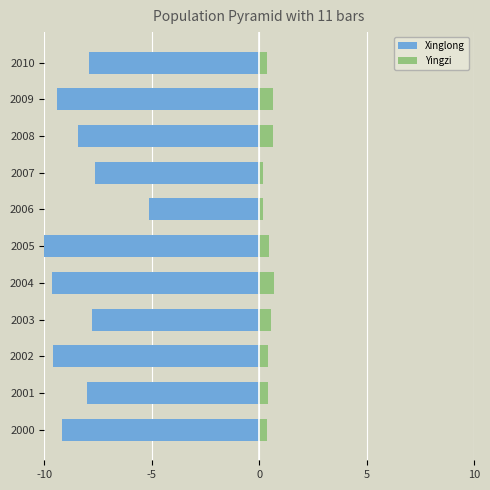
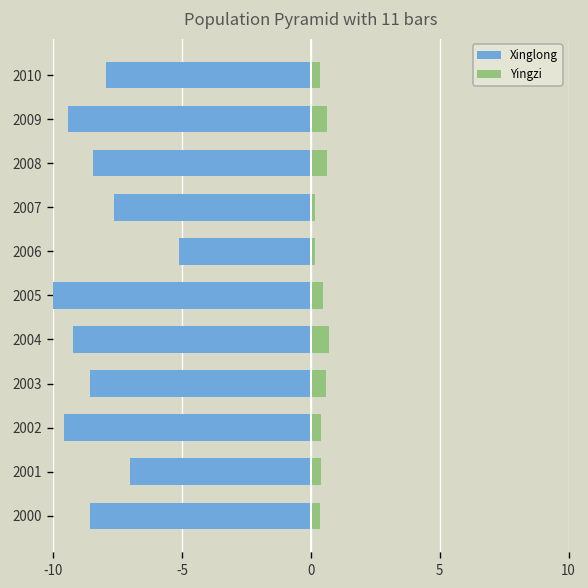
  {
    "Xinglong": {
      "2010": -7.9,
      "2009": -9.4,
      "2008": -8.5,
      "2007": -7.7,
      "2006": -5.1,
      "2005": -10.0,
-     "2004": -9.7,
-     "2003": -7.8,
+     "2004": -9.3,
+     "2003": -8.6,
      "2002": -9.6,
-     "2001": -8.0,
-     "2000": -9.2
+     "2001": -7.0,
+     "2000": -8.6
    },
    "Yingzi": {
      "2010": 0.3,
      "2009": 0.6,
      "2008": 0.6,
      "2007": 0.2,
      "2006": 0.2,
      "2005": 0.5,
      "2004": 0.7,
      "2003": 0.6,
      "2002": 0.4,
      "2001": 0.4,
      "2000": 0.3
    }
  }
